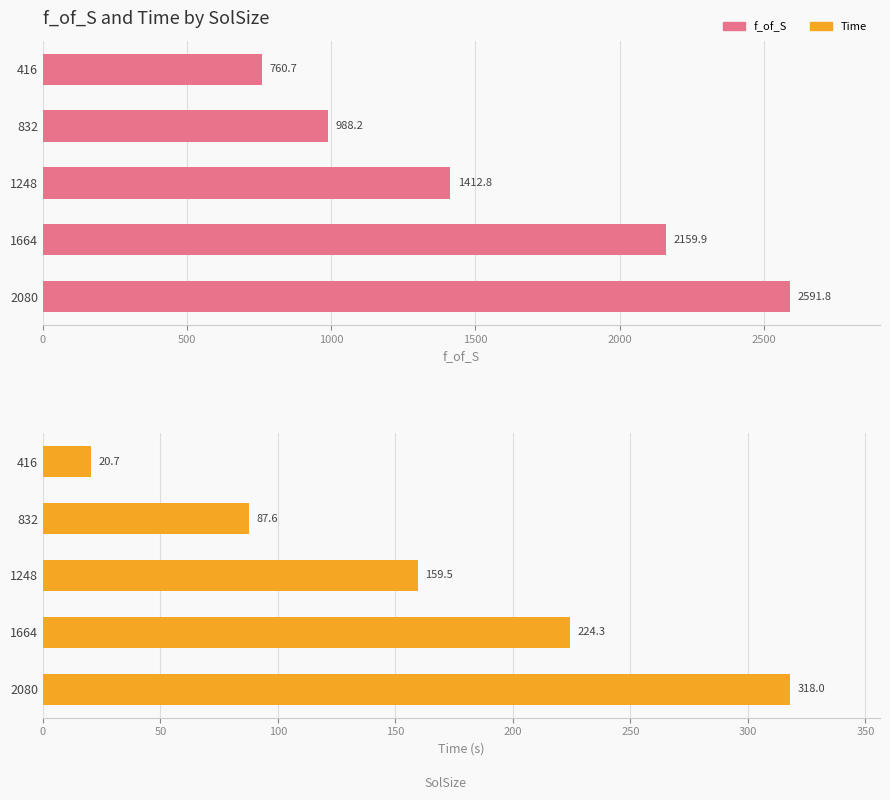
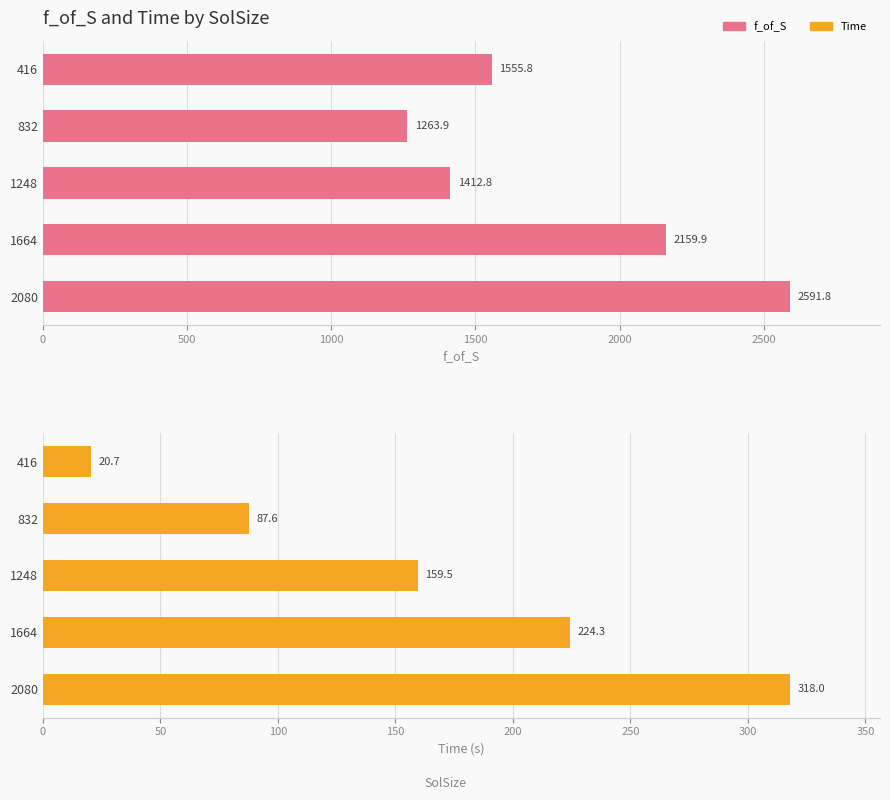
  {
    "f_of_S and Time by SolSize": {
-     "416": 760.7,
-     "832": 988.2,
+     "416": 1555.8,
+     "832": 1263.9,
      "1248": 1412.8,
      "1664": 2159.9,
      "2080": 2591.8
    }
  }
